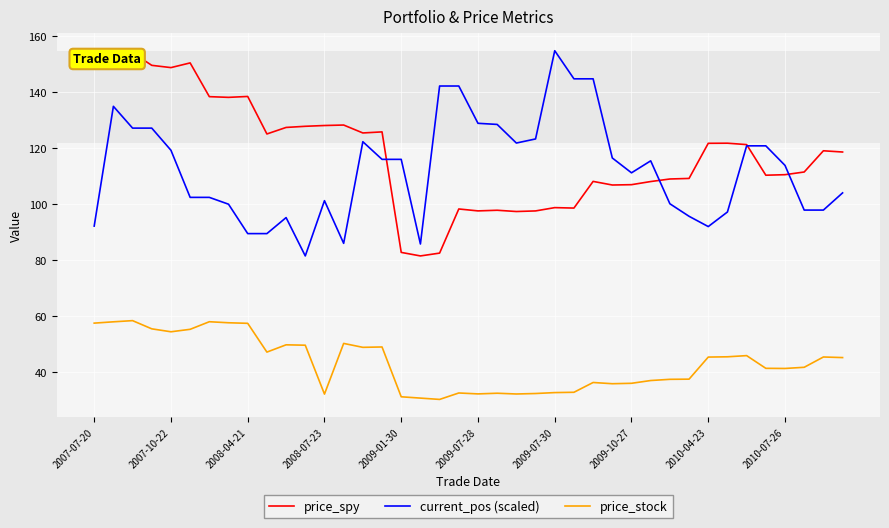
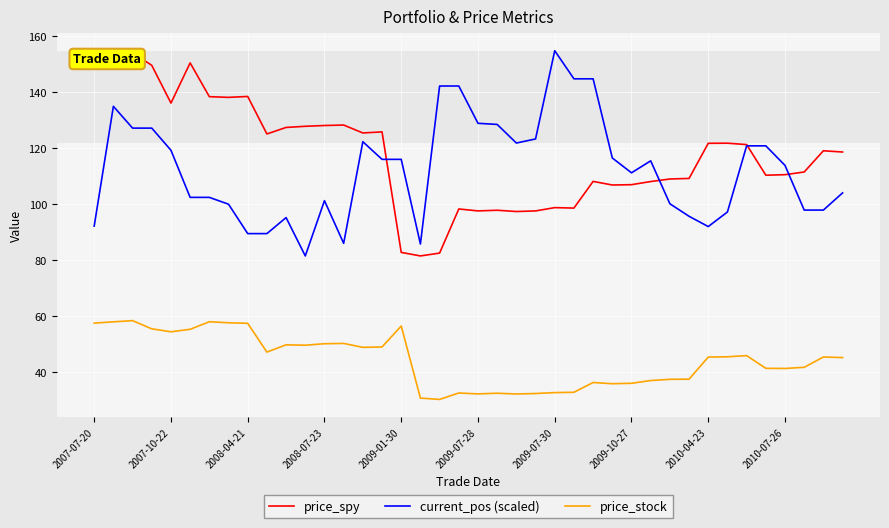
  {
    "price_spy": {
-     "2007-10-22": 149,
+     "2007-10-22": 136,
      "2008-04-21": 139,
      "2008-07-23": 128,
      "2009-01-30": 83,
      "2009-07-28": 98,
      "2009-07-30": 99,
      "2009-10-27": 107,
      "2010-04-23": 122,
      "2010-07-26": 111
    },
    "current_pos (scaled)": {
      "2007-07-20": 92,
      "2007-10-22": 119,
      "2008-04-21": 90,
      "2008-07-23": 101,
      "2009-01-30": 116,
      "2009-07-28": 129,
      "2009-07-30": 155,
      "2009-10-27": 111,
      "2010-04-23": 92,
      "2010-07-26": 114
    },
    "price_stock": {
      "2007-07-20": 58,
      "2007-10-22": 54,
      "2008-04-21": 57,
-     "2008-07-23": 32,
-     "2009-01-30": 31,
+     "2008-07-23": 50,
+     "2009-01-30": 57,
      "2009-07-28": 32,
      "2009-07-30": 33,
      "2009-10-27": 36,
      "2010-04-23": 45,
      "2010-07-26": 41
    }
  }
